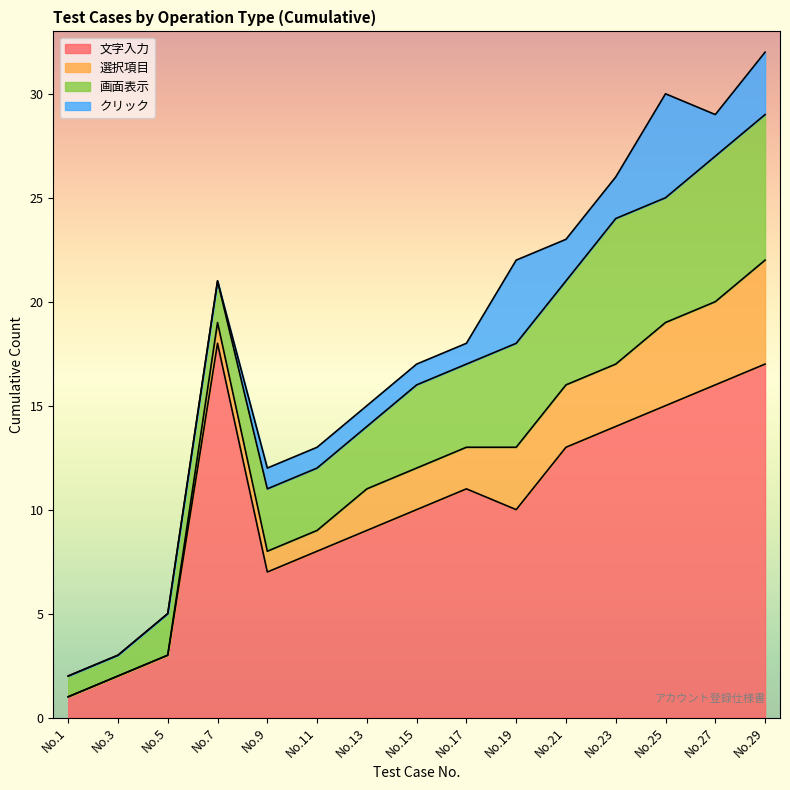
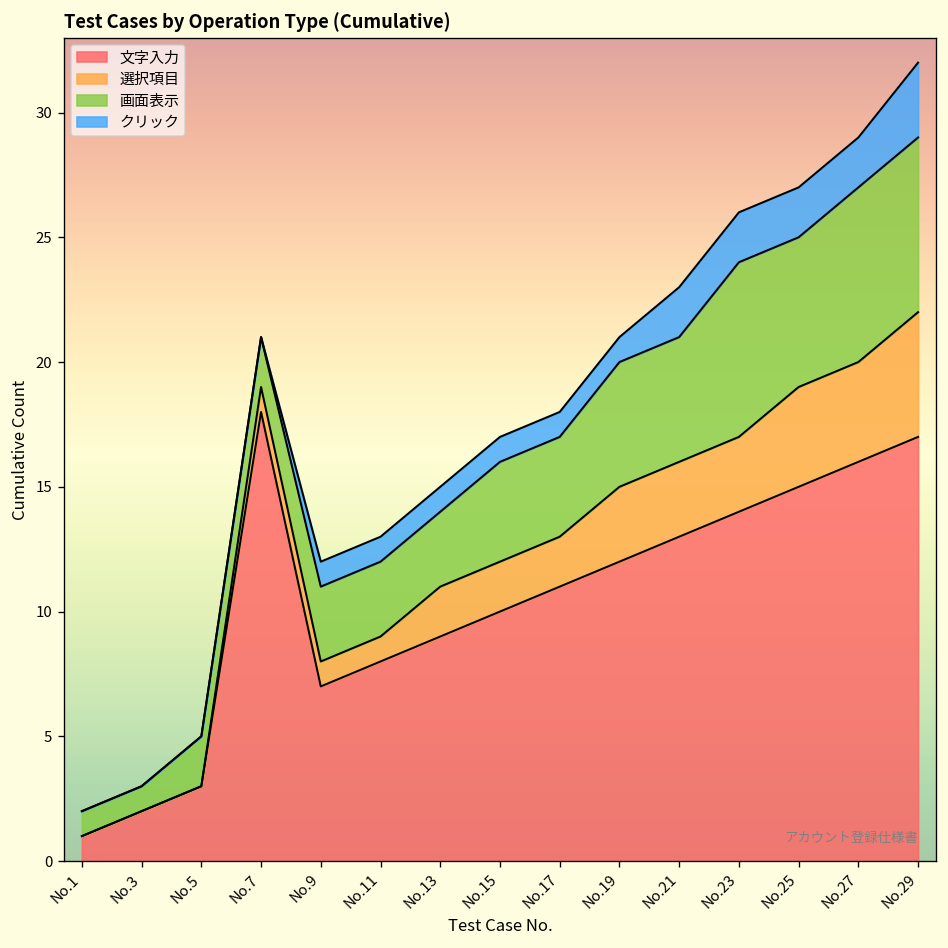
  {
    "文字入力": {
      "No.7": 18,
      "No.9": 7,
      "No.11": 8,
      "No.13": 9,
      "No.15": 10,
      "No.17": 11,
-     "No.19": 10,
+     "No.19": 12,
      "No.21": 13,
      "No.23": 14,
      "No.25": 15,
      "No.27": 16,
      "No.29": 17
    },
    "選択項目": {
      "No.7": 1,
      "No.9": 1,
      "No.11": 1,
      "No.13": 2,
      "No.15": 2,
      "No.17": 2,
      "No.19": 3,
      "No.21": 3,
      "No.23": 3,
      "No.25": 4,
      "No.27": 4,
      "No.29": 5
    },
    "画面表示": {
      "No.9": 3,
      "No.11": 3,
      "No.13": 3,
      "No.15": 4,
      "No.17": 4,
      "No.19": 5,
      "No.21": 5,
      "No.23": 7,
      "No.25": 6,
      "No.27": 7,
      "No.29": 7
    },
    "クリック": {
      "No.9": 1,
      "No.11": 1,
      "No.13": 1,
      "No.15": 1,
      "No.17": 1,
-     "No.19": 4,
+     "No.19": 1,
      "No.21": 2,
      "No.23": 2,
-     "No.25": 5,
+     "No.25": 2,
      "No.27": 2,
      "No.29": 3
    }
  }
